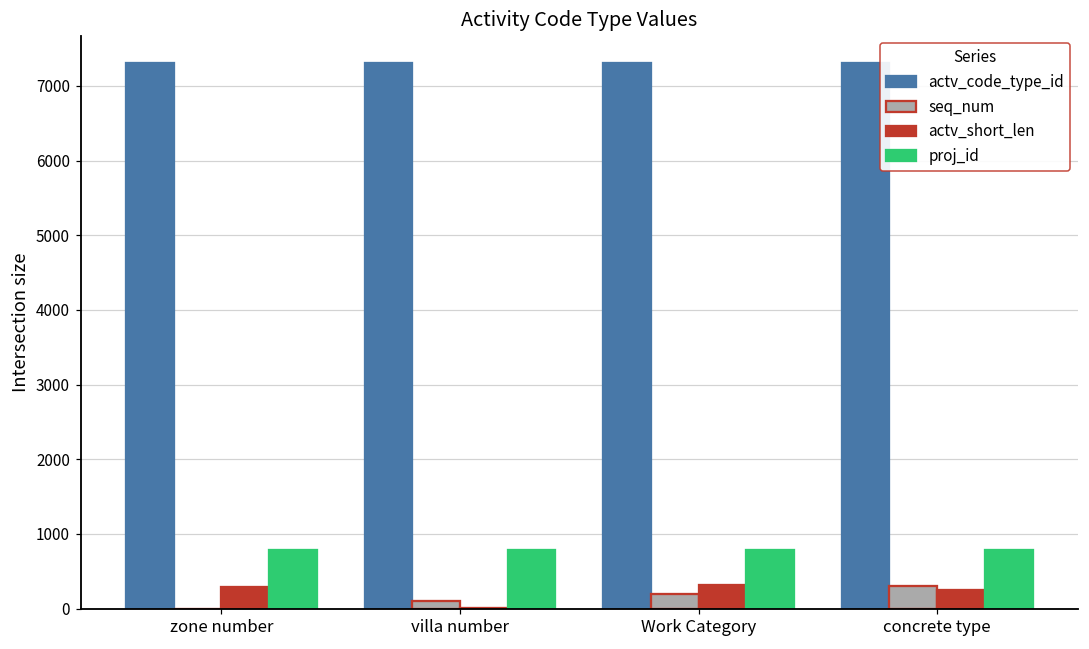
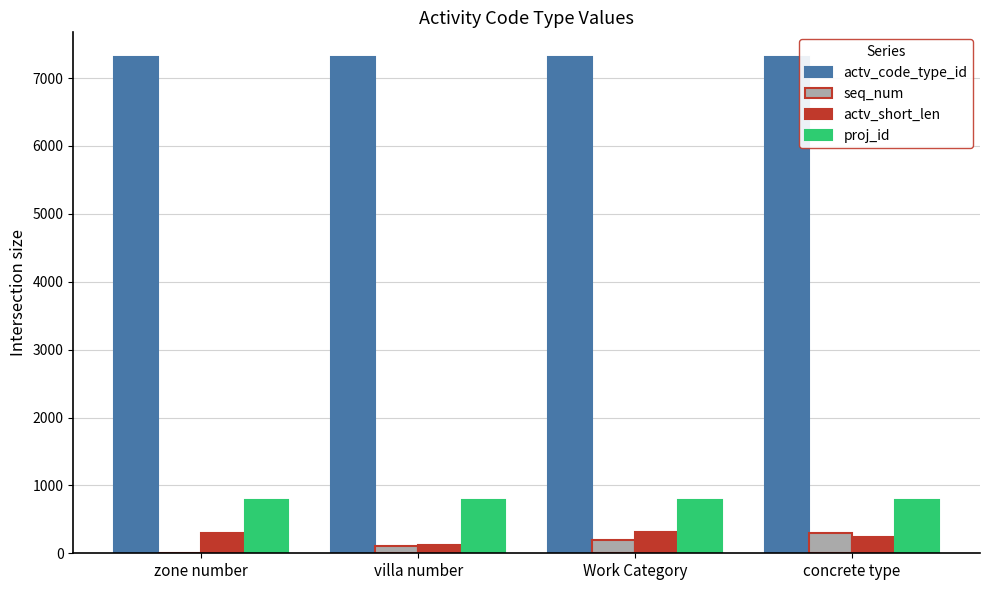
  {
    "actv_code_type_id": {
      "zone number": 7300,
      "villa number": 7300,
      "Work Category": 7300,
      "concrete type": 7300
    },
    "seq_num": {
      "zone number": 0,
      "villa number": 100,
      "Work Category": 200,
      "concrete type": 300
    },
    "actv_short_len": {
      "zone number": 300,
-     "villa number": 0,
+     "villa number": 100,
      "Work Category": 300,
      "concrete type": 200
    },
    "proj_id": {
      "zone number": 800,
      "villa number": 800,
      "Work Category": 800,
      "concrete type": 800
    }
  }
